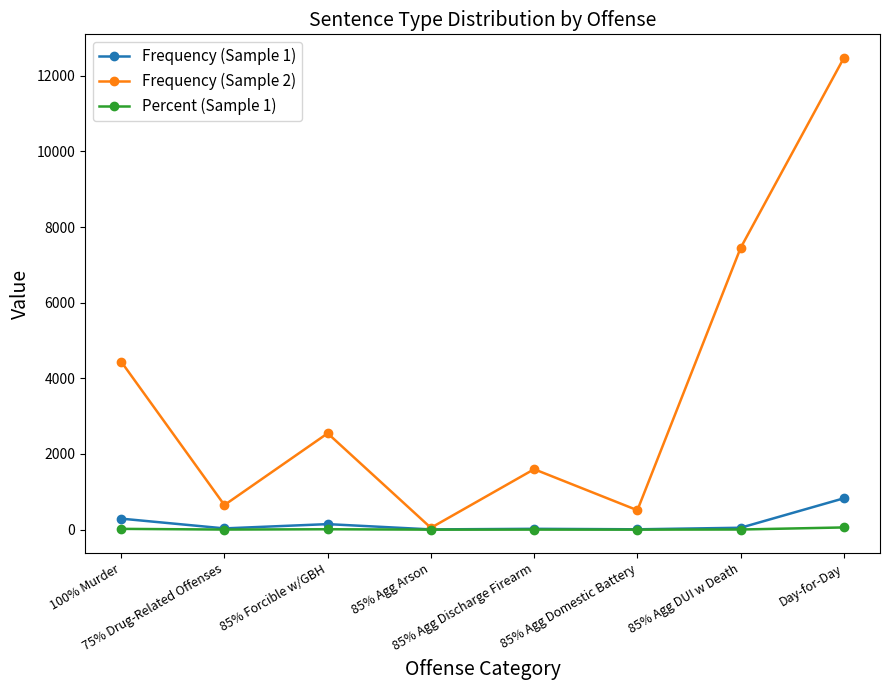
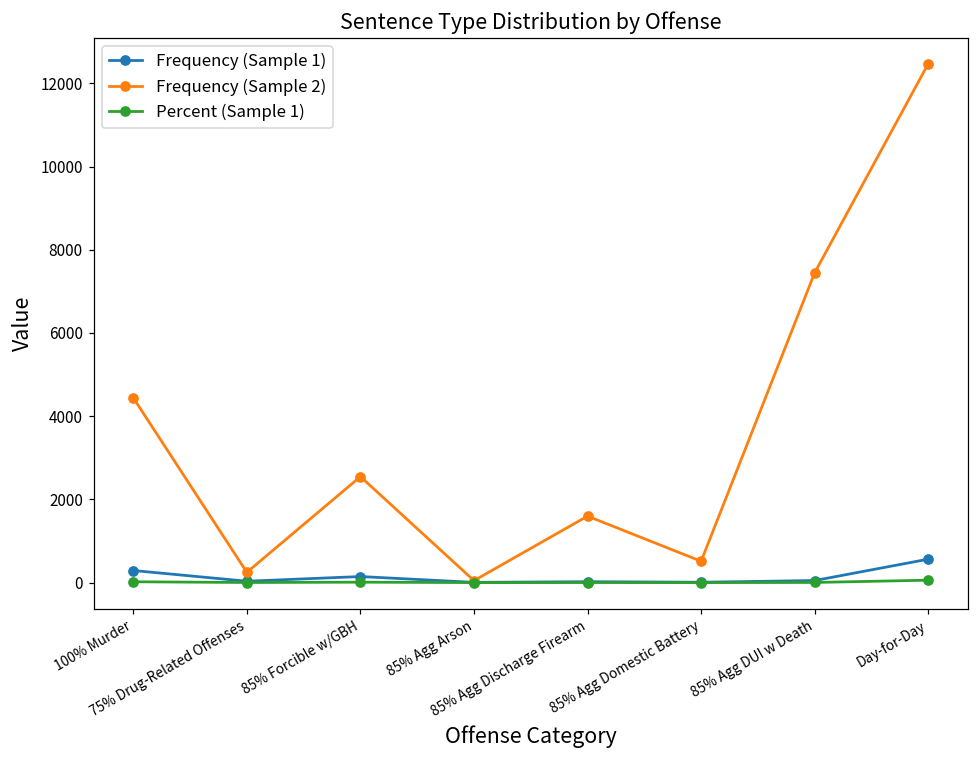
  {
    "Frequency (Sample 1)": {
      "100% Murder": 300,
      "85% Forcible w/GBH": 100,
-     "Day-for-Day": 800
+     "Day-for-Day": 600
    },
    "Frequency (Sample 2)": {
      "100% Murder": 4400,
-     "75% Drug-Related Offenses": 700,
+     "75% Drug-Related Offenses": 200,
      "85% Forcible w/GBH": 2500,
      "85% Agg Discharge Firearm": 1600,
      "85% Agg Domestic Battery": 500,
      "85% Agg DUI w Death": 7400,
      "Day-for-Day": 12500
    },
    "Percent (Sample 1)": {
      "100% Murder": 0,
      "85% Forcible w/GBH": 0,
      "Day-for-Day": 100
    }
  }
